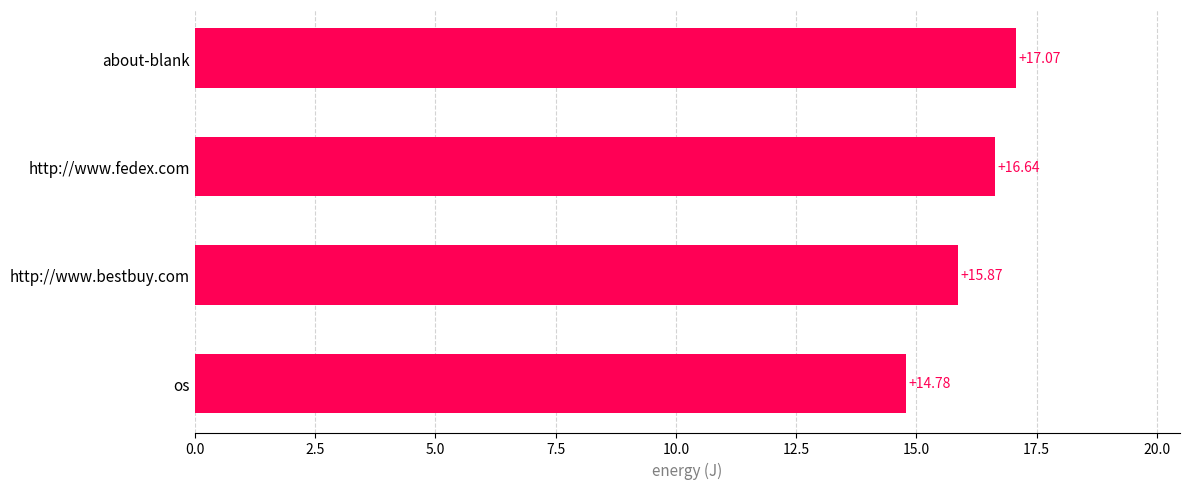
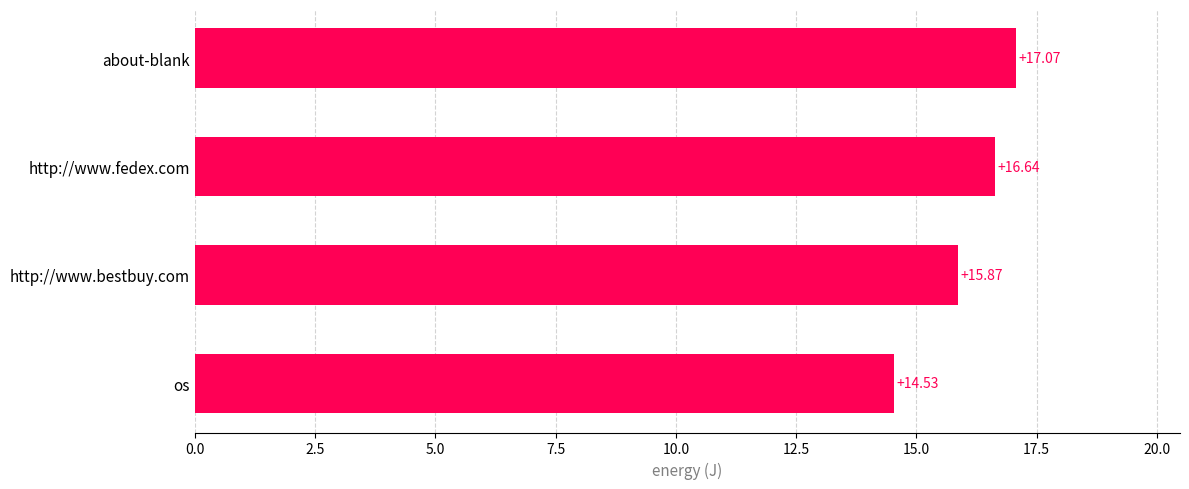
  {
    "about-blank": "+17.07",
    "http://www.fedex.com": "+16.64",
    "http://www.bestbuy.com": "+15.87",
-   "os": "+14.78"
+   "os": "+14.53"
  }
